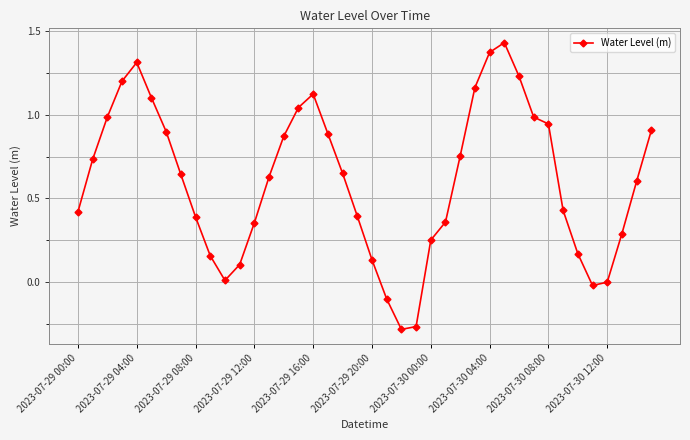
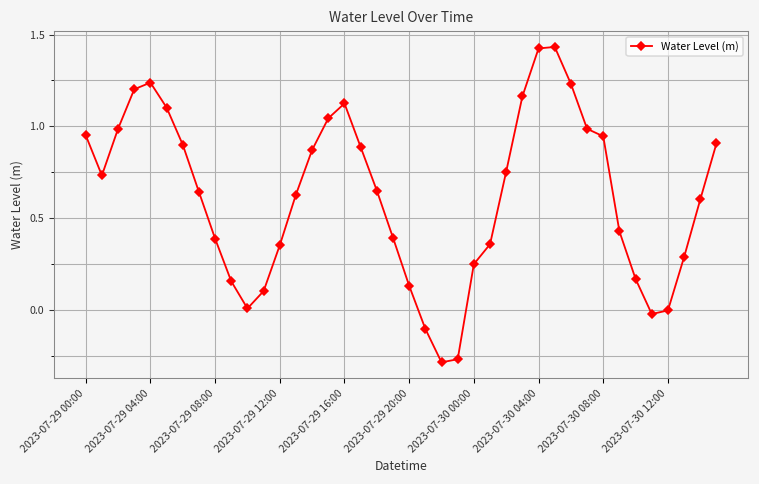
  {
-   "2023-07-29 00:00": 0.42,
-   "2023-07-29 04:00": 1.31,
+   "2023-07-29 00:00": 0.95,
+   "2023-07-29 04:00": 1.24,
    "2023-07-29 08:00": 0.39,
    "2023-07-29 12:00": 0.35,
    "2023-07-29 16:00": 1.12,
    "2023-07-29 20:00": 0.13,
    "2023-07-30 00:00": 0.25,
-   "2023-07-30 04:00": 1.37,
+   "2023-07-30 04:00": 1.42,
    "2023-07-30 08:00": 0.95,
    "2023-07-30 12:00": 0.00
  }
